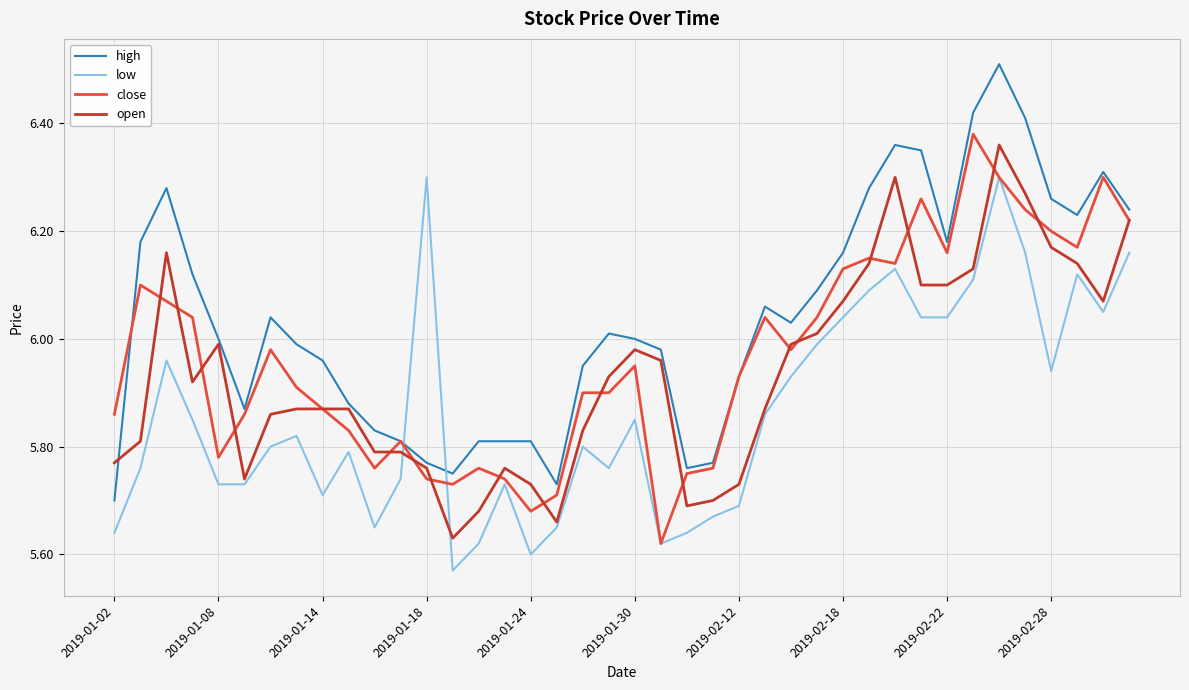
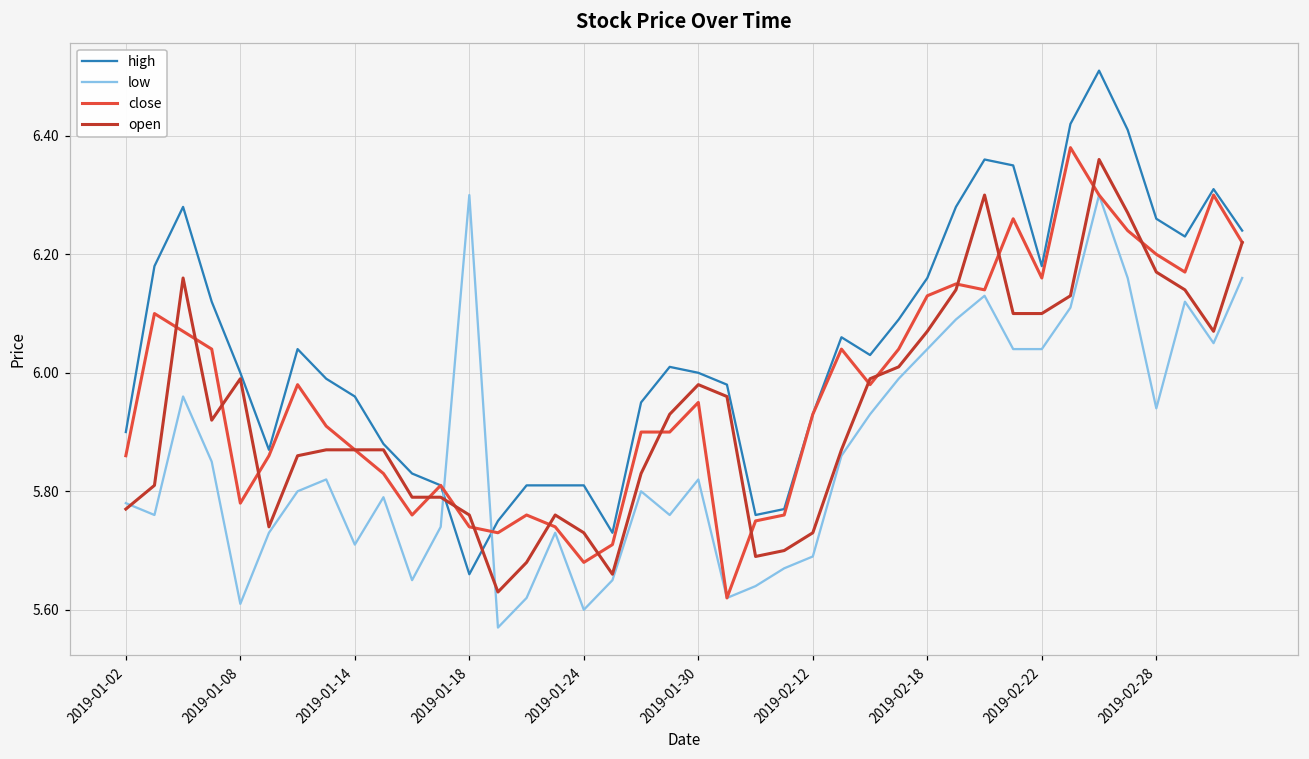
  {
    "high": {
-     "2019-01-02": 5.7,
+     "2019-01-02": 5.9,
      "2019-01-08": 6.00,
      "2019-01-14": 5.96,
-     "2019-01-18": 5.77,
+     "2019-01-18": 5.66,
      "2019-01-24": 5.81,
      "2019-01-30": 6.00,
      "2019-02-18": 6.16,
      "2019-02-22": 6.18,
      "2019-02-28": 6.26
    },
    "low": {
-     "2019-01-02": 5.64,
-     "2019-01-08": 5.73,
+     "2019-01-02": 5.78,
+     "2019-01-08": 5.61,
      "2019-01-14": 5.71,
      "2019-01-18": 6.30,
      "2019-01-24": 5.60,
-     "2019-01-30": 5.85,
+     "2019-01-30": 5.82,
      "2019-02-12": 5.69,
      "2019-02-18": 6.04,
      "2019-02-22": 6.04,
      "2019-02-28": 5.94
    }
  }
